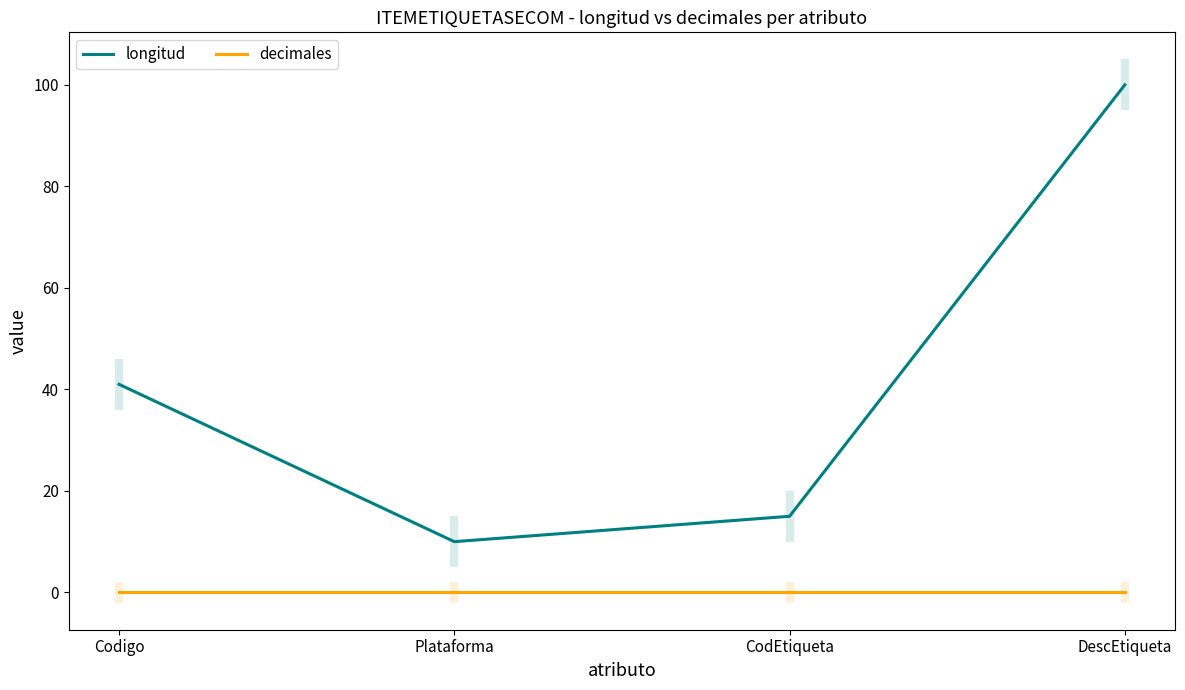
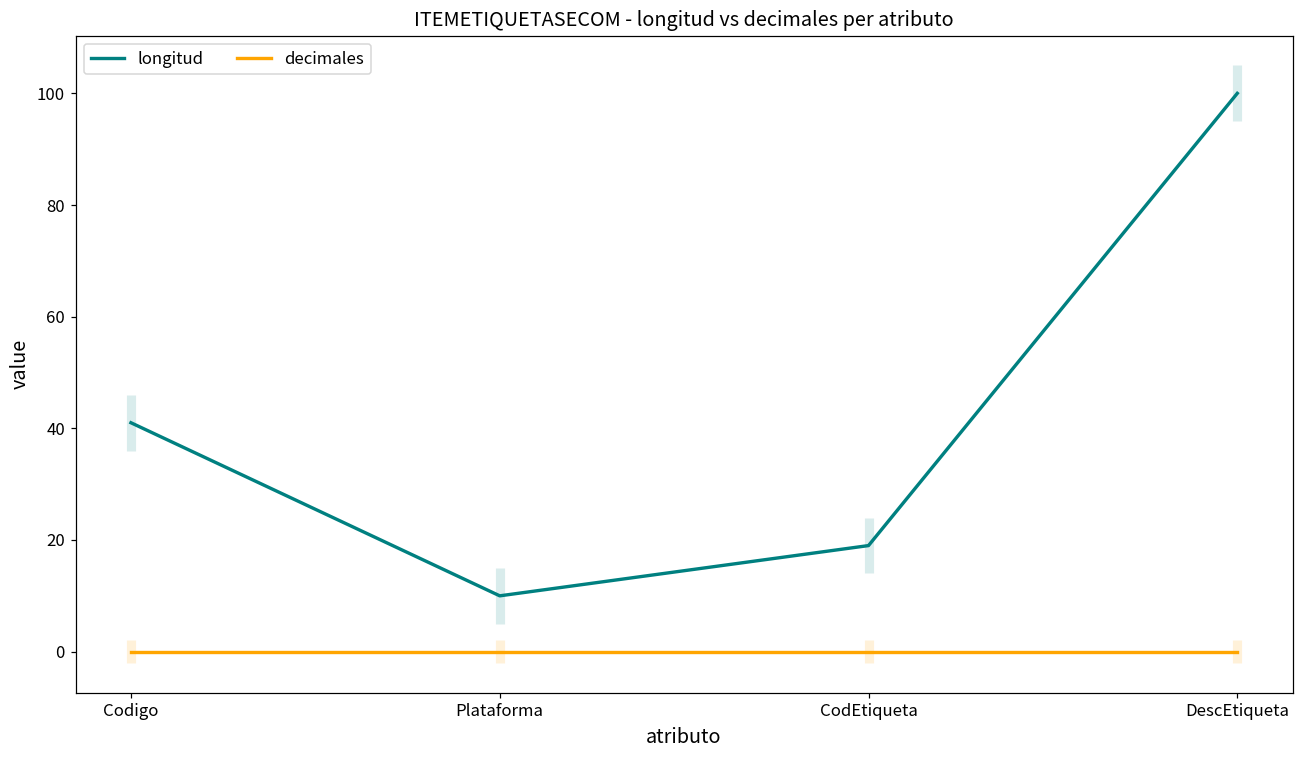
  {
    "longitud": {
      "Codigo": 41,
      "Plataforma": 10,
-     "CodEtiqueta": 15,
+     "CodEtiqueta": 19,
      "DescEtiqueta": 100
    },
    "decimales": {
      "Codigo": 0,
      "Plataforma": 0,
      "CodEtiqueta": 0,
      "DescEtiqueta": 0
    }
  }
